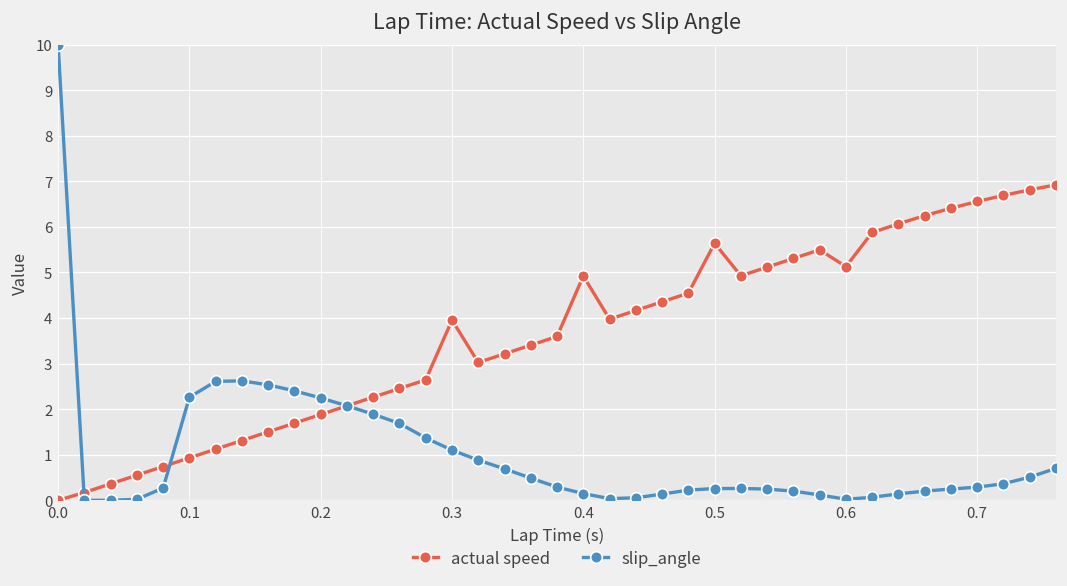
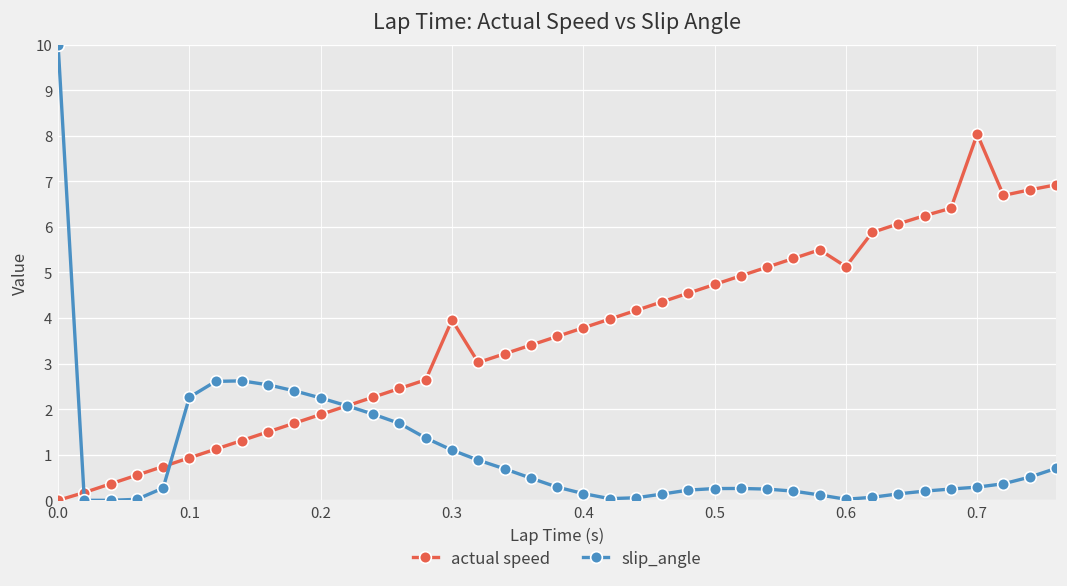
  {
    "actual speed": {
      "0.0": 0.0,
      "0.1": 0.9,
      "0.2": 1.9,
      "0.3": 4.0,
-     "0.4": 4.9,
-     "0.5": 5.6,
+     "0.4": 3.8,
+     "0.5": 4.7,
      "0.6": 5.1,
-     "0.7": 6.6
+     "0.7": 8.0
    },
    "slip_angle": {
      "0.0": 10.0,
      "0.1": 2.3,
      "0.2": 2.2,
      "0.3": 1.1,
      "0.4": 0.1,
      "0.5": 0.3,
      "0.6": 0.0,
      "0.7": 0.3
    }
  }
